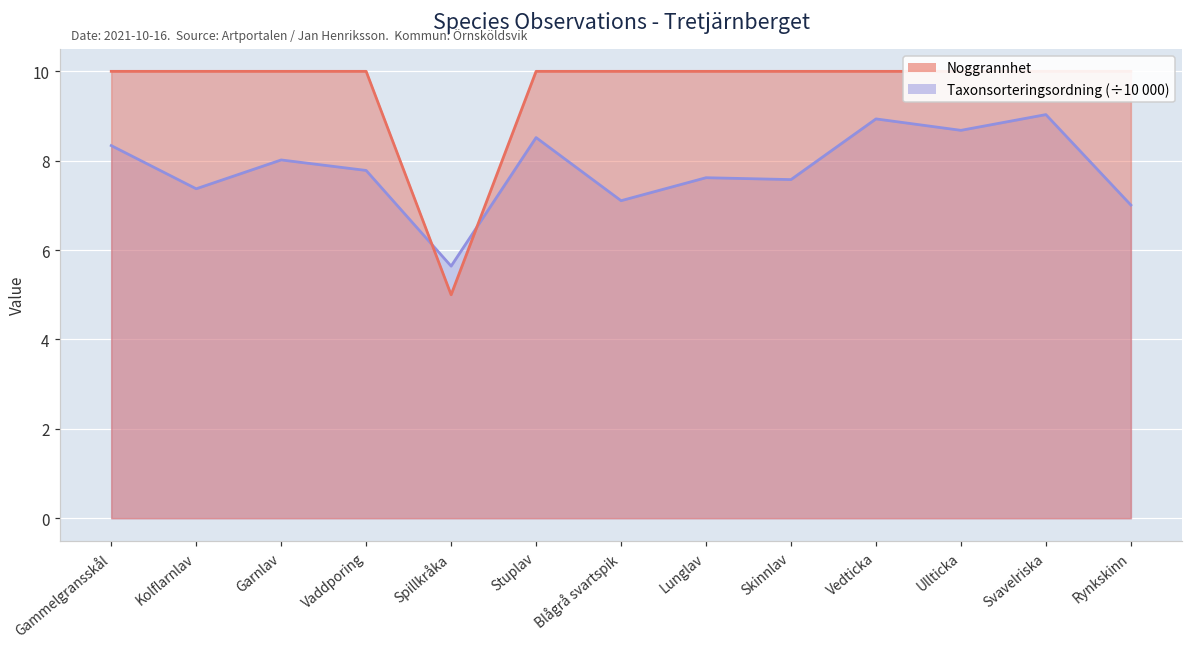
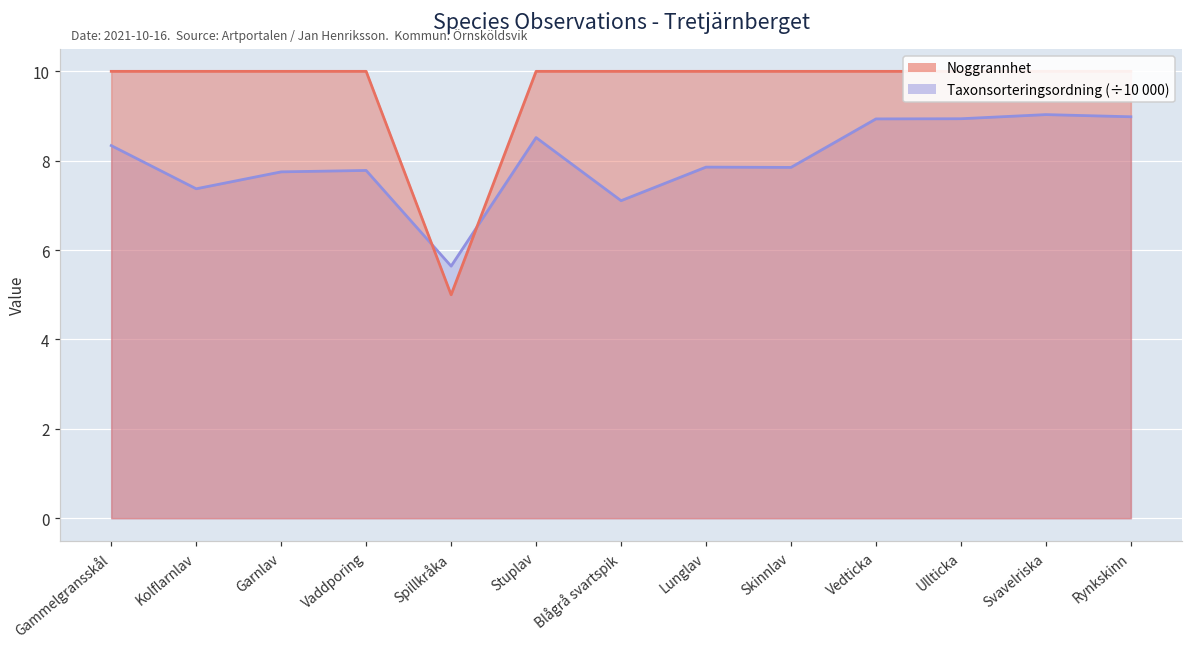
  {
    "Taxonsorteringsordning (÷10 000)": {
      "Gammelgransskål": 8.3,
      "Kolflarnlav": 7.4,
-     "Garnlav": 8.0,
+     "Garnlav": 7.8,
      "Vaddporing": 7.8,
      "Spillkråka": 5.6,
      "Stuplav": 8.5,
      "Blågrå svartspik": 7.1,
-     "Lunglav": 7.6,
-     "Skinnlav": 7.6,
+     "Lunglav": 7.9,
+     "Skinnlav": 7.9,
      "Vedticka": 8.9,
-     "Ullticka": 8.7,
+     "Ullticka": 8.9,
      "Svavelriska": 9.0,
-     "Rynkskinn": 7.0
+     "Rynkskinn": 9.0
    },
    "Noggrannhet": {
      "Gammelgransskål": 10.0,
      "Kolflarnlav": 10.0,
      "Garnlav": 10.0,
      "Vaddporing": 10.0,
      "Spillkråka": 5.0,
      "Stuplav": 10.0,
      "Blågrå svartspik": 10.0,
      "Lunglav": 10.0,
      "Skinnlav": 10.0,
      "Vedticka": 10.0
    }
  }
